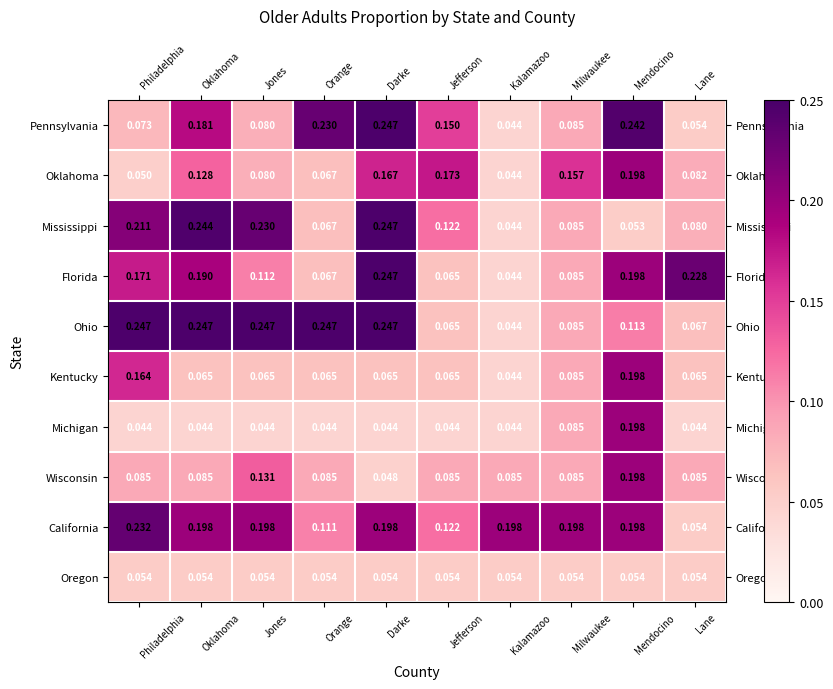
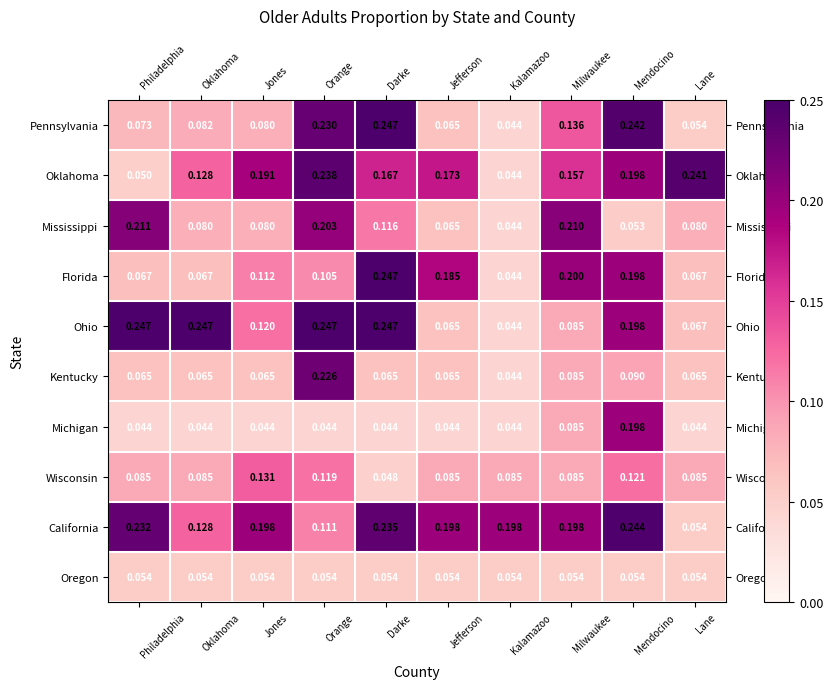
  {
    "Pennsylvania": {
      "Philadelphia": 0.073,
-     "Oklahoma": 0.181,
+     "Oklahoma": 0.082,
      "Jones": 0.080,
      "Orange": 0.230,
      "Darke": 0.247,
-     "Jefferson": 0.150,
-     "Milwaukee": 0.085,
+     "Jefferson": 0.065,
+     "Milwaukee": 0.136,
      "Mendocino": 0.242,
      "Lane": 0.054
    },
    "Oklahoma": {
      "Philadelphia": 0.050,
      "Oklahoma": 0.128,
-     "Jones": 0.080,
-     "Orange": 0.067,
+     "Jones": 0.191,
+     "Orange": 0.238,
      "Darke": 0.167,
      "Jefferson": 0.173,
      "Milwaukee": 0.157,
      "Mendocino": 0.198,
-     "Lane": 0.082
+     "Lane": 0.241
    },
    "Mississippi": {
      "Philadelphia": 0.211,
-     "Oklahoma": 0.244,
-     "Jones": 0.230,
-     "Orange": 0.067,
-     "Darke": 0.247,
-     "Jefferson": 0.122,
-     "Milwaukee": 0.085,
+     "Oklahoma": 0.080,
+     "Jones": 0.080,
+     "Orange": 0.203,
+     "Darke": 0.116,
+     "Jefferson": 0.065,
+     "Milwaukee": 0.210,
      "Mendocino": 0.053,
      "Lane": 0.080
    },
    "Florida": {
-     "Philadelphia": 0.171,
-     "Oklahoma": 0.190,
+     "Philadelphia": 0.067,
+     "Oklahoma": 0.067,
      "Jones": 0.112,
-     "Orange": 0.067,
+     "Orange": 0.105,
      "Darke": 0.247,
-     "Jefferson": 0.065,
-     "Milwaukee": 0.085,
+     "Jefferson": 0.185,
+     "Milwaukee": 0.200,
      "Mendocino": 0.198,
-     "Lane": 0.228
+     "Lane": 0.067
    },
    "Ohio": {
      "Philadelphia": 0.247,
      "Oklahoma": 0.247,
-     "Jones": 0.247,
+     "Jones": 0.120,
      "Orange": 0.247,
      "Darke": 0.247,
      "Jefferson": 0.065,
      "Milwaukee": 0.085,
-     "Mendocino": 0.113,
+     "Mendocino": 0.198,
      "Lane": 0.067
    },
    "Kentucky": {
-     "Philadelphia": 0.164,
+     "Philadelphia": 0.065,
      "Oklahoma": 0.065,
      "Jones": 0.065,
-     "Orange": 0.065,
+     "Orange": 0.226,
      "Darke": 0.065,
      "Jefferson": 0.065,
      "Milwaukee": 0.085,
-     "Mendocino": 0.198,
+     "Mendocino": 0.090,
      "Lane": 0.065
    },
    "Michigan": {
      "Milwaukee": 0.085,
      "Mendocino": 0.198
    },
    "Wisconsin": {
      "Philadelphia": 0.085,
      "Oklahoma": 0.085,
      "Jones": 0.131,
-     "Orange": 0.085,
+     "Orange": 0.119,
      "Darke": 0.048,
      "Jefferson": 0.085,
      "Kalamazoo": 0.085,
      "Milwaukee": 0.085,
-     "Mendocino": 0.198,
+     "Mendocino": 0.121,
      "Lane": 0.085
    },
    "California": {
      "Philadelphia": 0.232,
-     "Oklahoma": 0.198,
+     "Oklahoma": 0.128,
      "Jones": 0.198,
      "Orange": 0.111,
-     "Darke": 0.198,
-     "Jefferson": 0.122,
+     "Darke": 0.235,
+     "Jefferson": 0.198,
      "Kalamazoo": 0.198,
      "Milwaukee": 0.198,
-     "Mendocino": 0.198,
+     "Mendocino": 0.244,
      "Lane": 0.054
    },
    "Oregon": {
      "Philadelphia": 0.054,
      "Oklahoma": 0.054,
      "Jones": 0.054,
      "Orange": 0.054,
      "Darke": 0.054,
      "Jefferson": 0.054,
      "Kalamazoo": 0.054,
      "Milwaukee": 0.054,
      "Mendocino": 0.054,
      "Lane": 0.054
    }
  }
